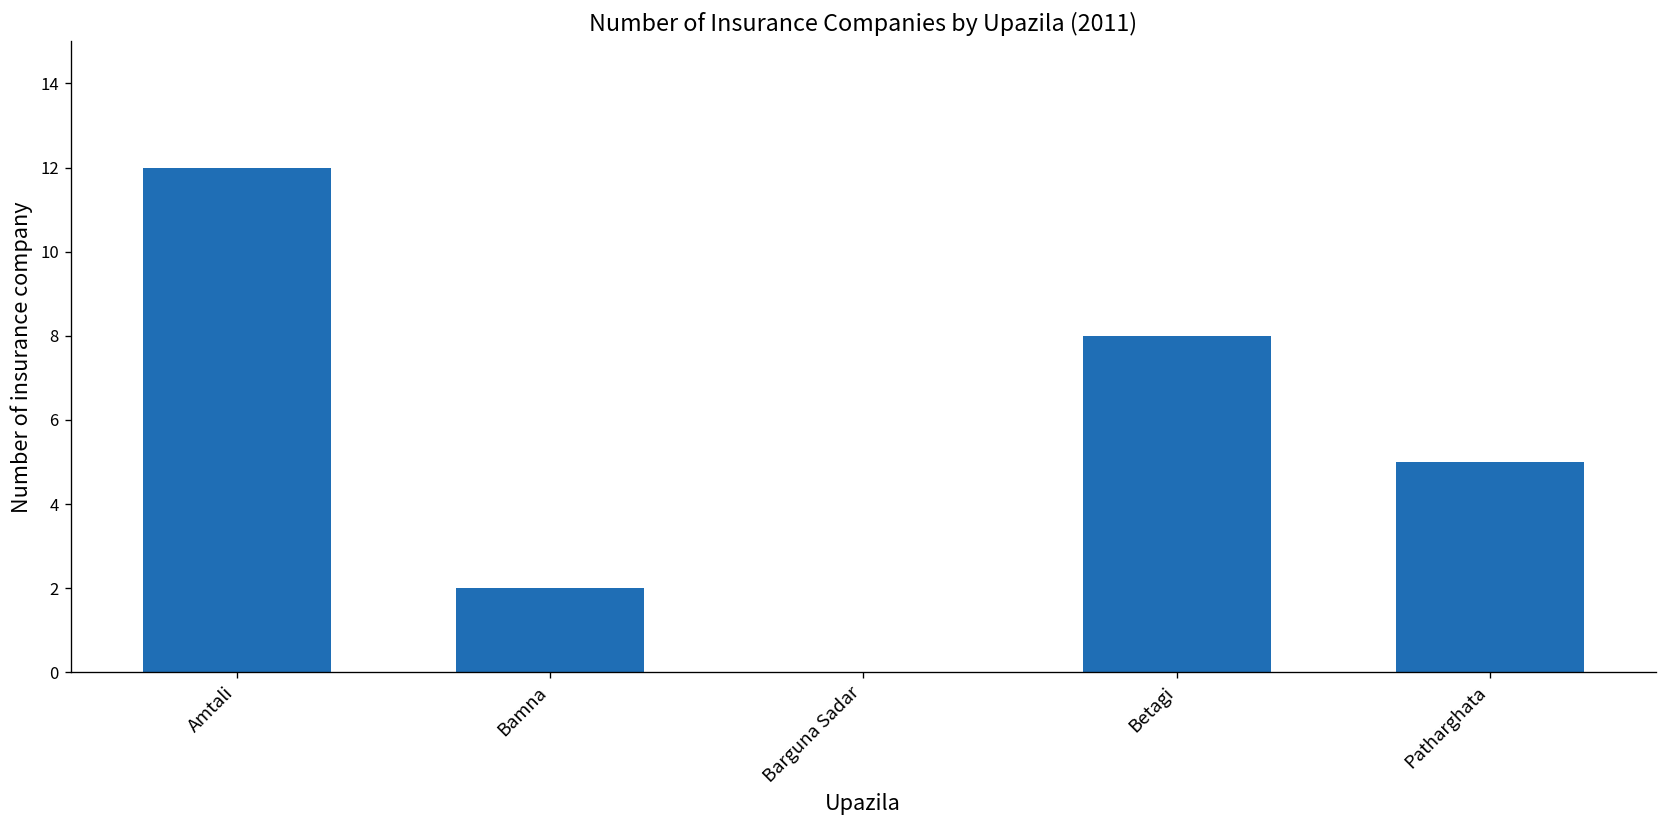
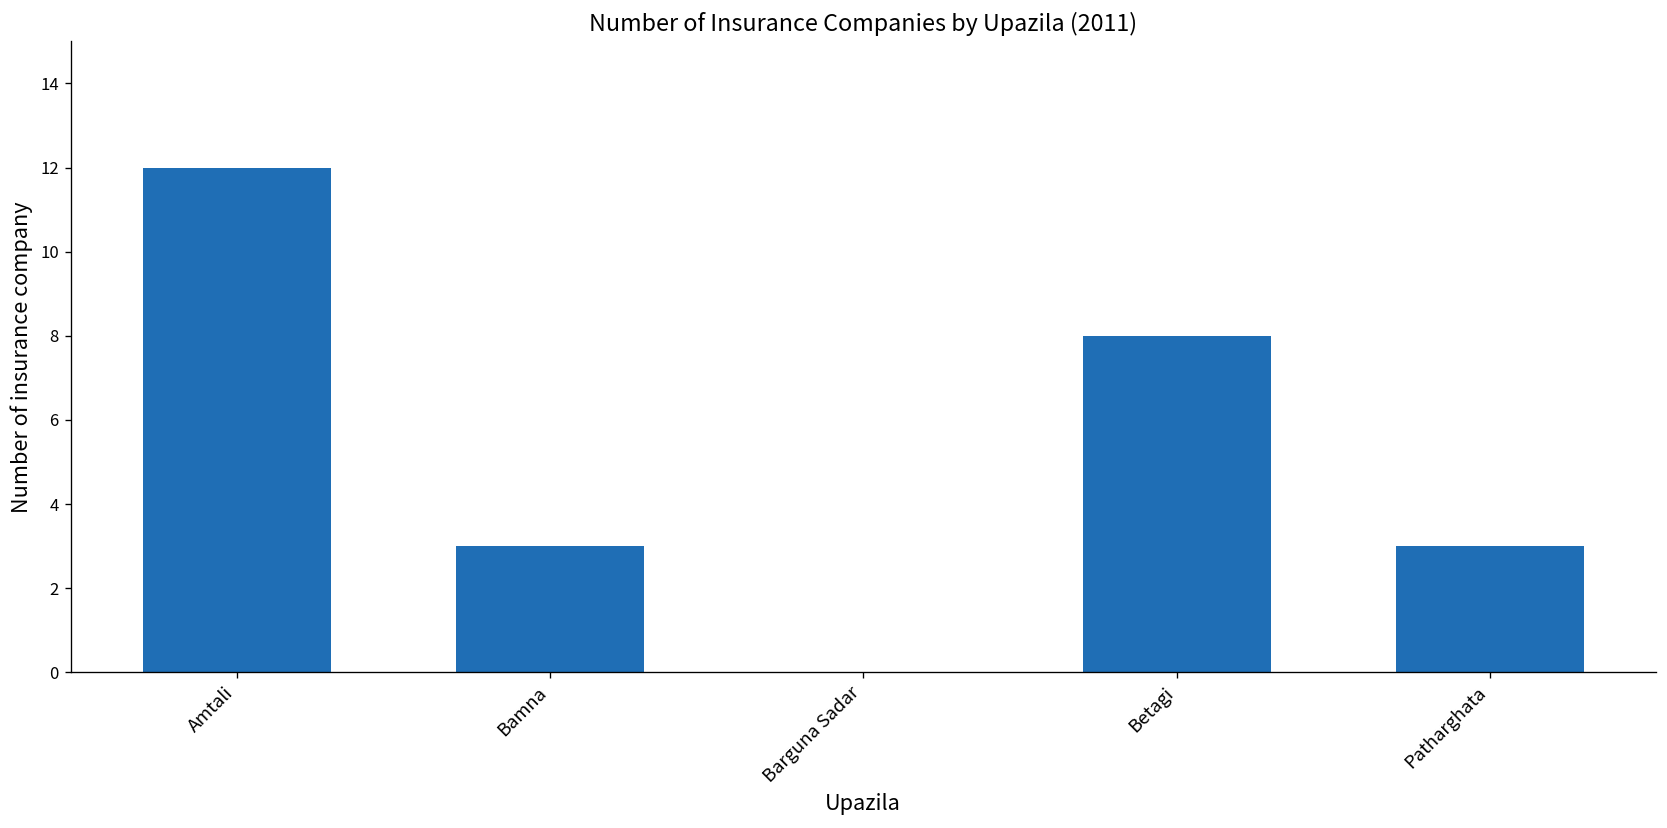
  {
    "Amtali": 12,
-   "Bamna": 2,
+   "Bamna": 3,
    "Barguna Sadar": 0,
    "Betagi": 8,
-   "Patharghata": 5
+   "Patharghata": 3
  }
